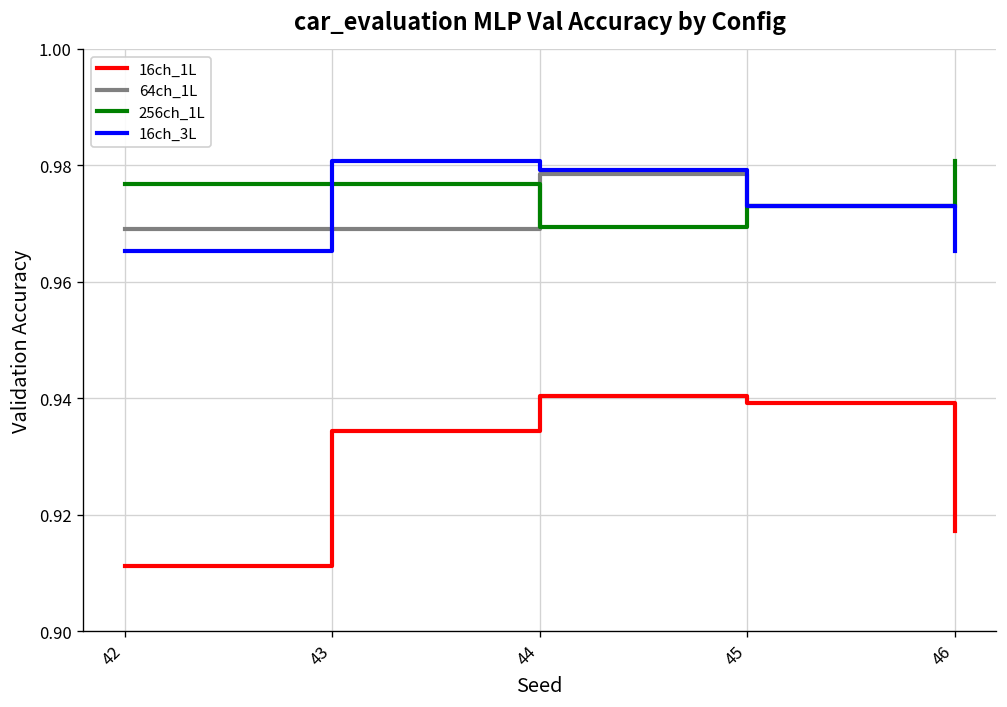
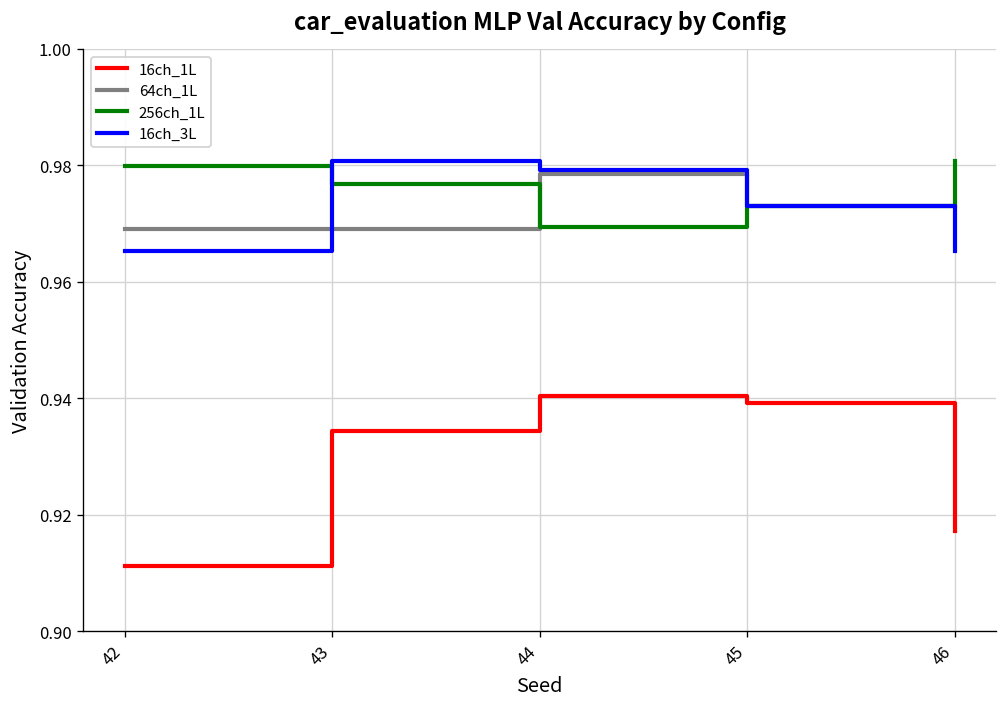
  {
    "16ch_1L": {
      "42": 0.911,
      "43": 0.934,
      "44": 0.940,
      "45": 0.939,
      "46": 0.917
    },
    "64ch_1L": {
      "42": 0.969,
      "43": 0.969,
      "44": 0.979,
      "46": 0.973
    },
    "256ch_1L": {
-     "42": 0.977,
+     "42": 0.980,
      "43": 0.977,
      "44": 0.969,
      "46": 0.981
    },
    "16ch_3L": {
      "42": 0.965,
      "43": 0.981,
      "44": 0.979,
      "46": 0.965
    }
  }
